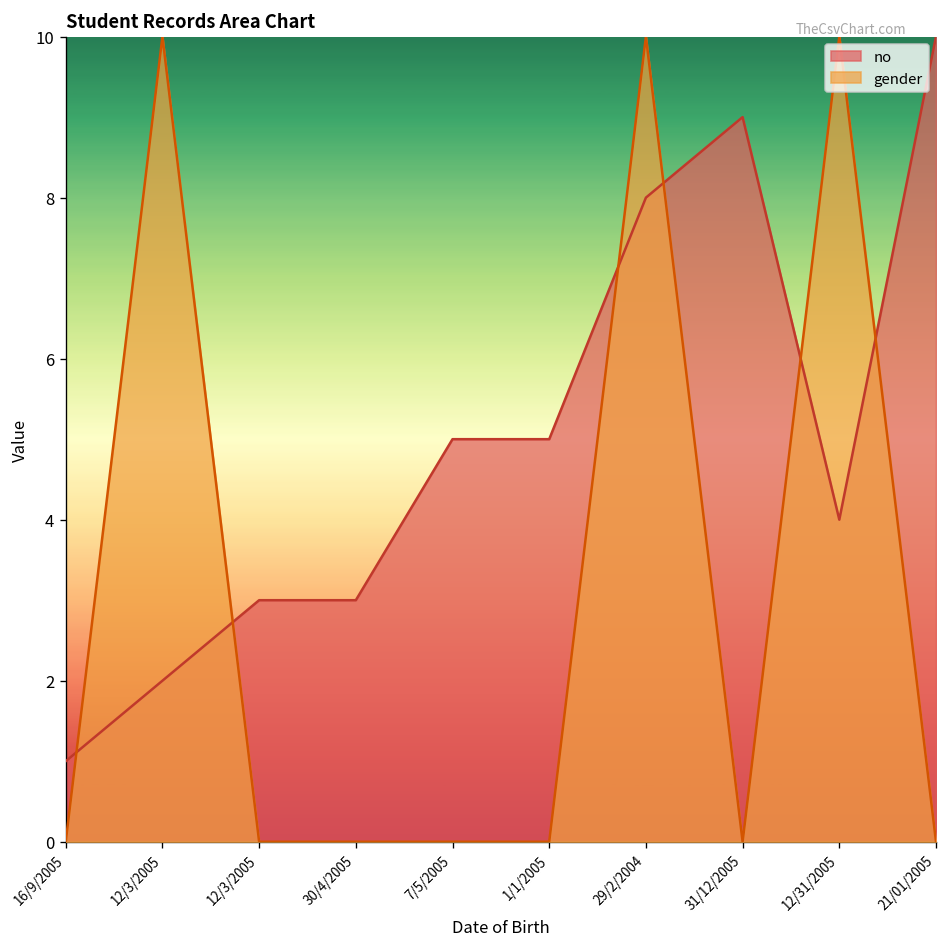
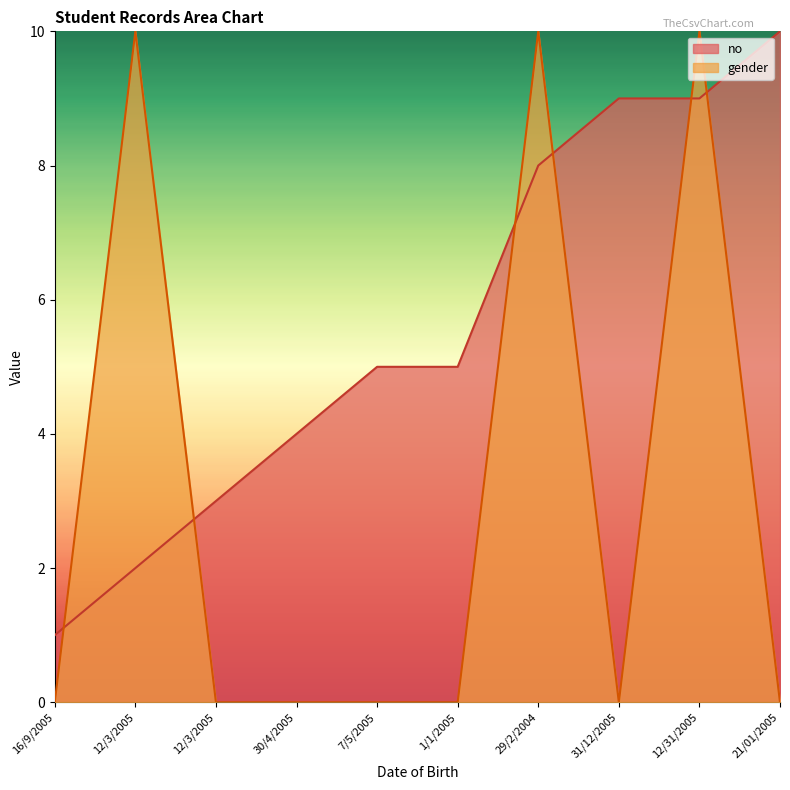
  {
    "no": {
      "16/9/2005": 1,
-     "30/4/2005": 3,
+     "30/4/2005": 4,
      "7/5/2005": 5,
      "1/1/2005": 5,
      "29/2/2004": 8,
      "31/12/2005": 9,
-     "12/31/2005": 4,
+     "12/31/2005": 9,
      "21/01/2005": 10
    },
    "gender": {
      "16/9/2005": 0,
      "30/4/2005": 0,
      "7/5/2005": 0,
      "1/1/2005": 0,
      "29/2/2004": 10,
      "31/12/2005": 0,
      "12/31/2005": 10,
      "21/01/2005": 0
    }
  }
